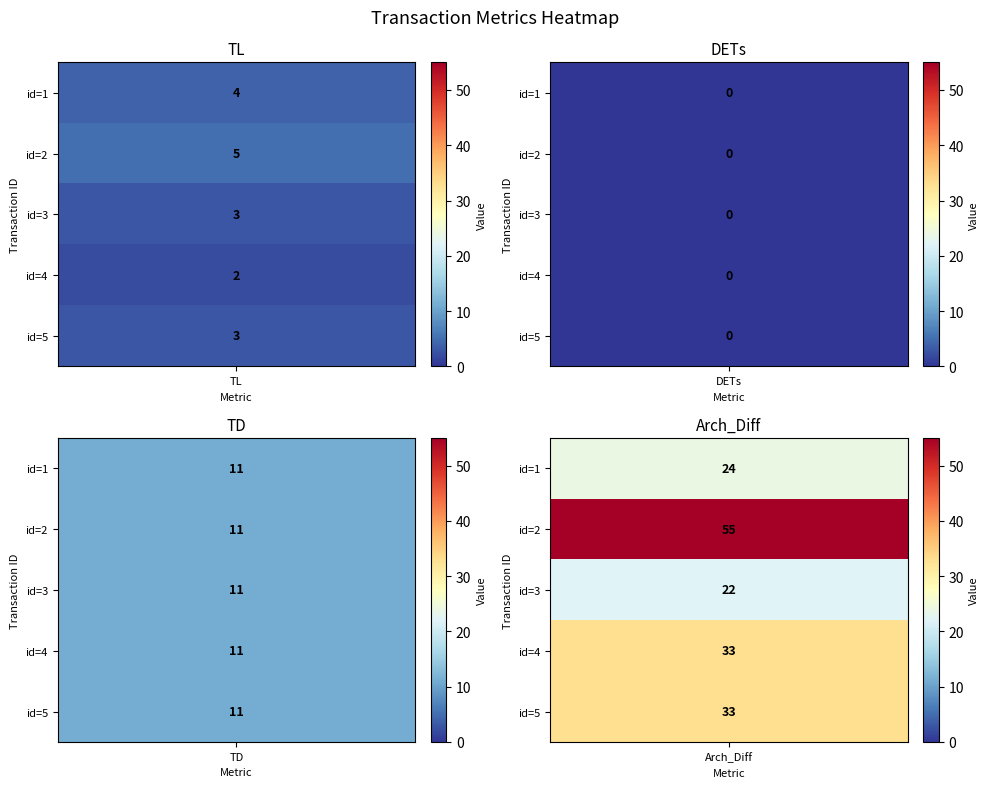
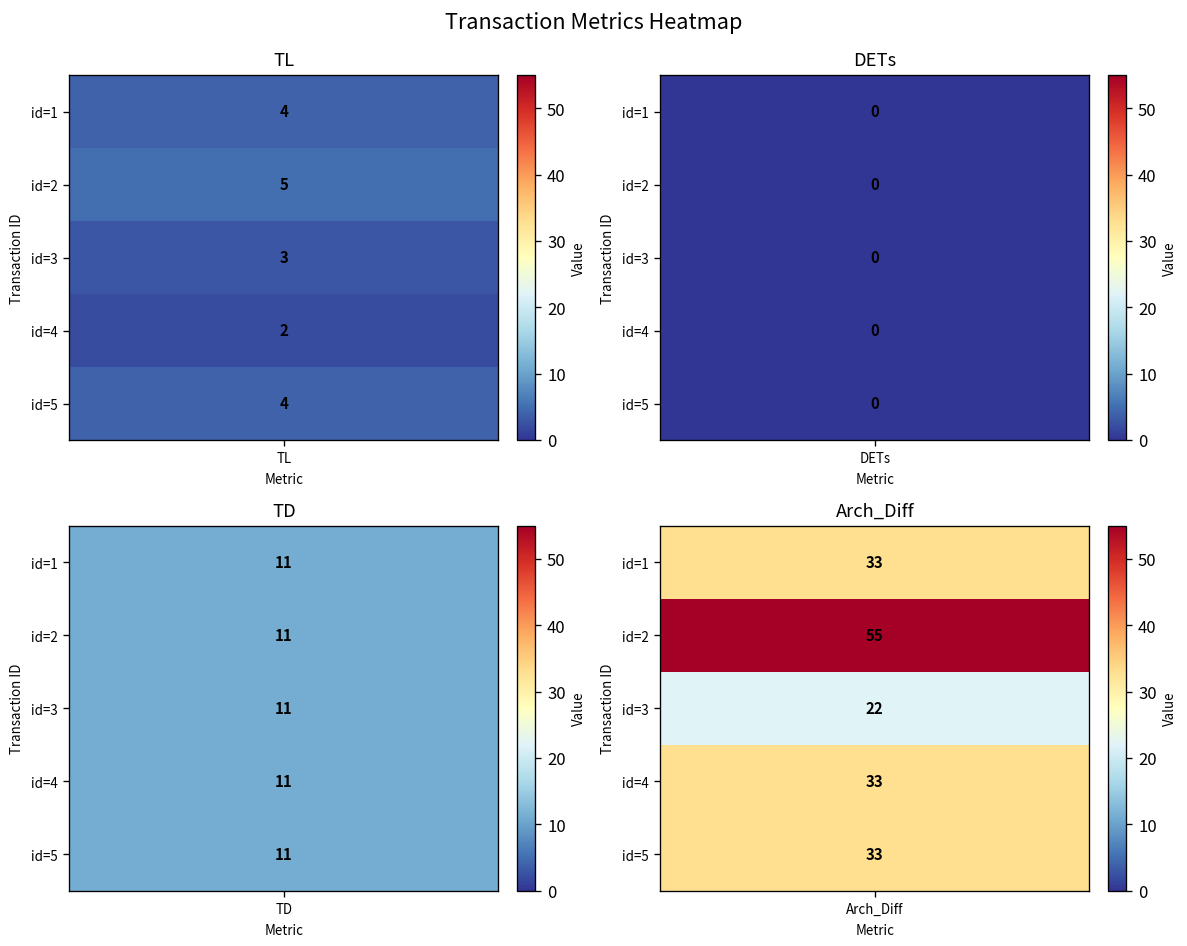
  {
    "TL": {
      "id=1": {
        "TL": 4
      },
      "id=2": {
        "TL": 5
      },
      "id=3": {
        "TL": 3
      },
      "id=4": {
        "TL": 2
      },
      "id=5": {
-       "TL": 3
+       "TL": 4
      }
    },
    "DETs": {
      "id=1": {
        "DETs": 0
      },
      "id=2": {
        "DETs": 0
      },
      "id=3": {
        "DETs": 0
      },
      "id=4": {
        "DETs": 0
      },
      "id=5": {
        "DETs": 0
      }
    },
    "TD": {
      "id=1": {
        "TD": 11
      },
      "id=2": {
        "TD": 11
      },
      "id=3": {
        "TD": 11
      },
      "id=4": {
        "TD": 11
      },
      "id=5": {
        "TD": 11
      }
    },
    "Arch_Diff": {
      "id=1": {
-       "Arch_Diff": 24
+       "Arch_Diff": 33
      },
      "id=2": {
        "Arch_Diff": 55
      },
      "id=3": {
        "Arch_Diff": 22
      },
      "id=4": {
        "Arch_Diff": 33
      },
      "id=5": {
        "Arch_Diff": 33
      }
    }
  }
